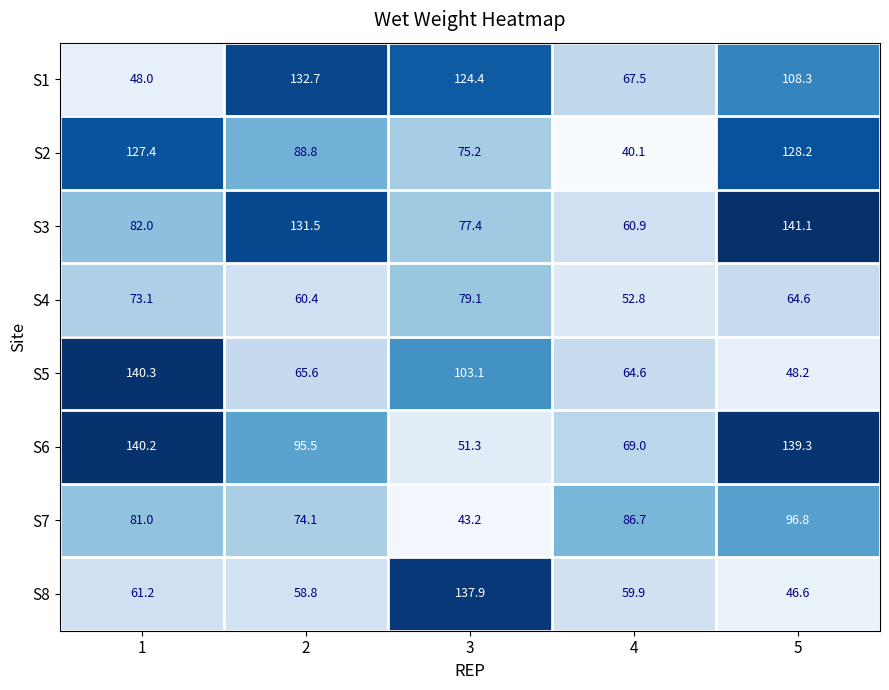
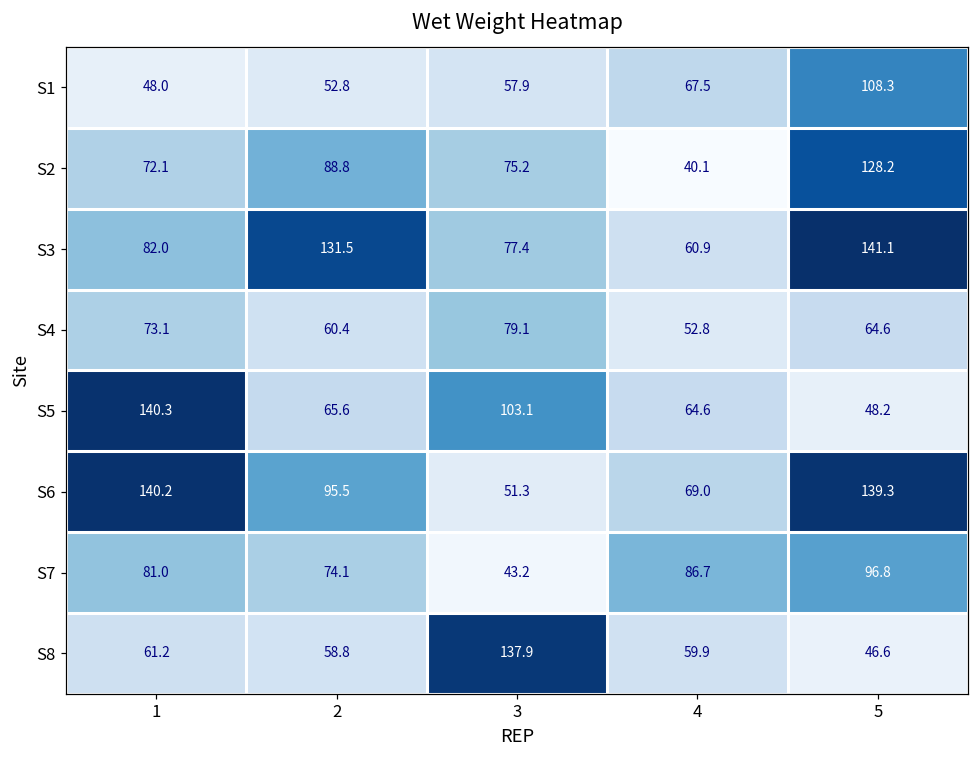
  {
    "S1": {
      "1": 48.0,
-     "2": 132.7,
-     "3": 124.4,
+     "2": 52.8,
+     "3": 57.9,
      "4": 67.5,
      "5": 108.3
    },
    "S2": {
-     "1": 127.4,
+     "1": 72.1,
      "2": 88.8,
      "3": 75.2,
      "4": 40.1,
      "5": 128.2
    },
    "S3": {
      "1": 82.0,
      "2": 131.5,
      "3": 77.4,
      "4": 60.9,
      "5": 141.1
    },
    "S4": {
      "1": 73.1,
      "2": 60.4,
      "3": 79.1,
      "4": 52.8,
      "5": 64.6
    },
    "S5": {
      "1": 140.3,
      "2": 65.6,
      "3": 103.1,
      "4": 64.6,
      "5": 48.2
    },
    "S6": {
      "1": 140.2,
      "2": 95.5,
      "3": 51.3,
      "4": 69.0,
      "5": 139.3
    },
    "S7": {
      "1": 81.0,
      "2": 74.1,
      "3": 43.2,
      "4": 86.7,
      "5": 96.8
    },
    "S8": {
      "1": 61.2,
      "2": 58.8,
      "3": 137.9,
      "4": 59.9,
      "5": 46.6
    }
  }
